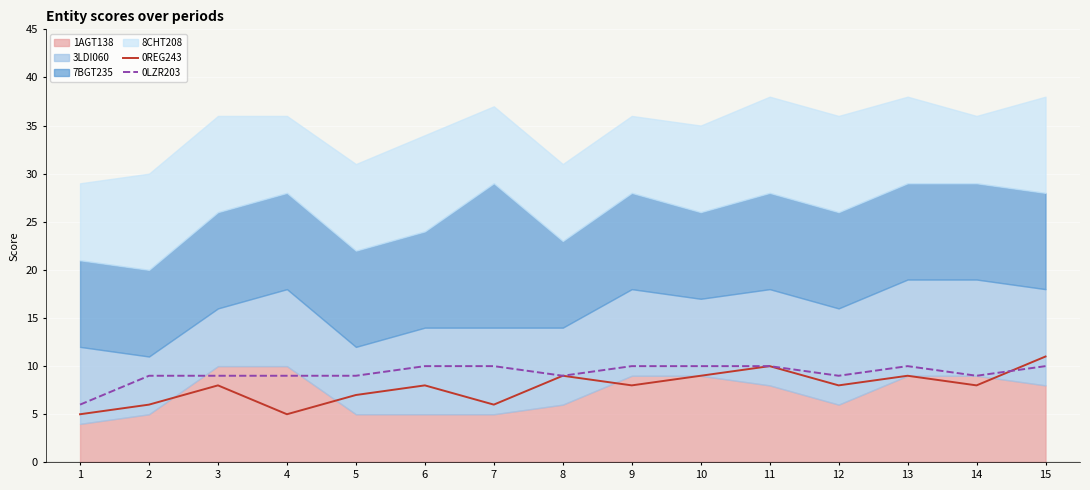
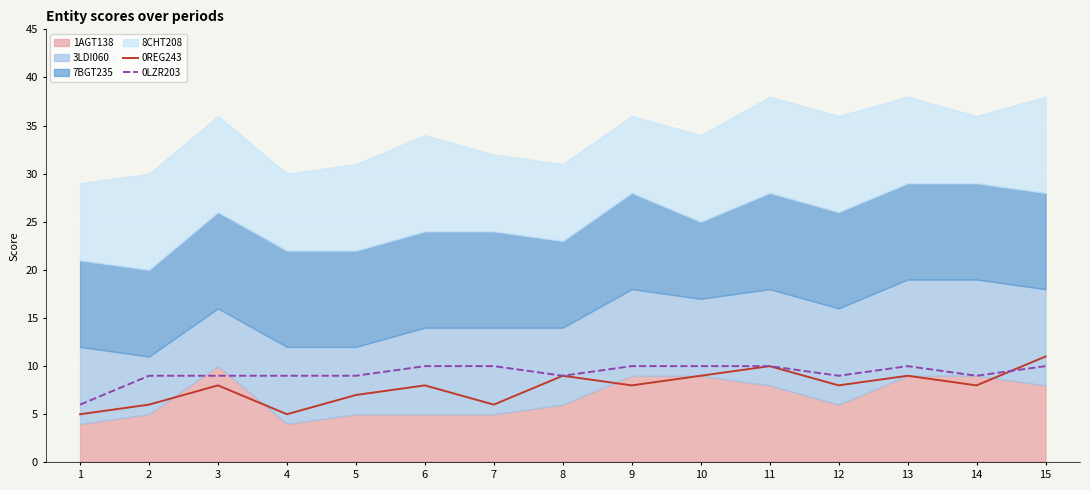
  {
    "0REG243": {
      "1": 5,
      "2": 6,
      "3": 8,
      "4": 5,
      "5": 7,
      "6": 8,
      "7": 6,
      "9": 8,
      "12": 8,
      "14": 8,
      "15": 11
    },
    "1AGT138": {
      "1": 4,
      "2": 5,
      "3": 10,
-     "4": 10,
+     "4": 4,
      "5": 5,
      "6": 5,
      "7": 5,
      "8": 6,
      "9": 9,
      "11": 8,
      "12": 6,
      "15": 8
    },
    "0LZR203": {
      "1": 6,
      "2": 9,
      "3": 9,
      "4": 9,
      "5": 9,
      "6": 10,
      "7": 10,
      "9": 10,
      "10": 10,
      "12": 9,
      "13": 10,
      "15": 10
    },
    "7BGT235": {
      "1": 9,
      "2": 9,
      "3": 10,
      "4": 10,
      "5": 10,
      "6": 10,
-     "7": 15,
+     "7": 10,
      "8": 9,
      "9": 10,
-     "10": 9,
+     "10": 8,
      "11": 10,
      "12": 10,
      "13": 10,
      "14": 10,
      "15": 10
    }
  }
